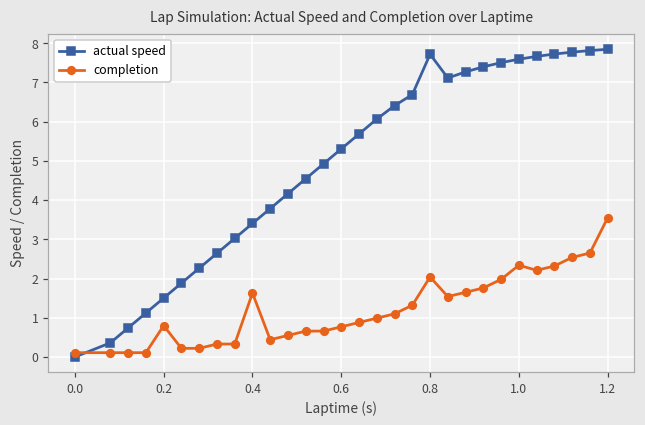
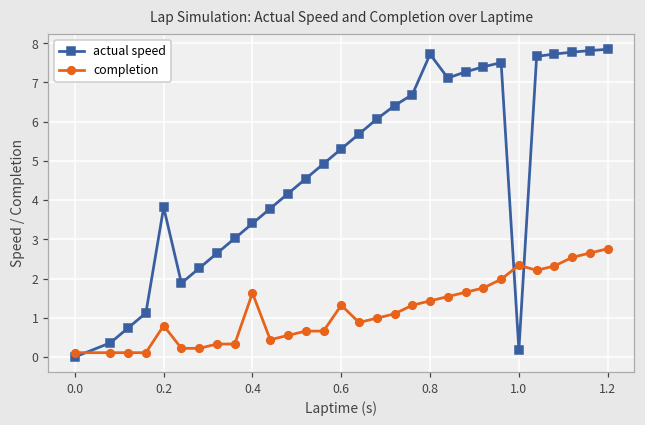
  {
    "actual speed": {
      "0.0": 0.0,
-     "0.2": 1.5,
+     "0.2": 3.8,
      "0.4": 3.4,
      "0.6": 5.3,
      "0.8": 7.7,
-     "1.0": 7.6,
+     "1.0": 0.2,
      "1.2": 7.8
    },
    "completion": {
      "0.0": 0.1,
      "0.2": 0.8,
      "0.4": 1.6,
-     "0.6": 0.8,
-     "0.8": 2.0,
+     "0.6": 1.3,
+     "0.8": 1.4,
      "1.0": 2.3,
-     "1.2": 3.6
+     "1.2": 2.8
    }
  }
